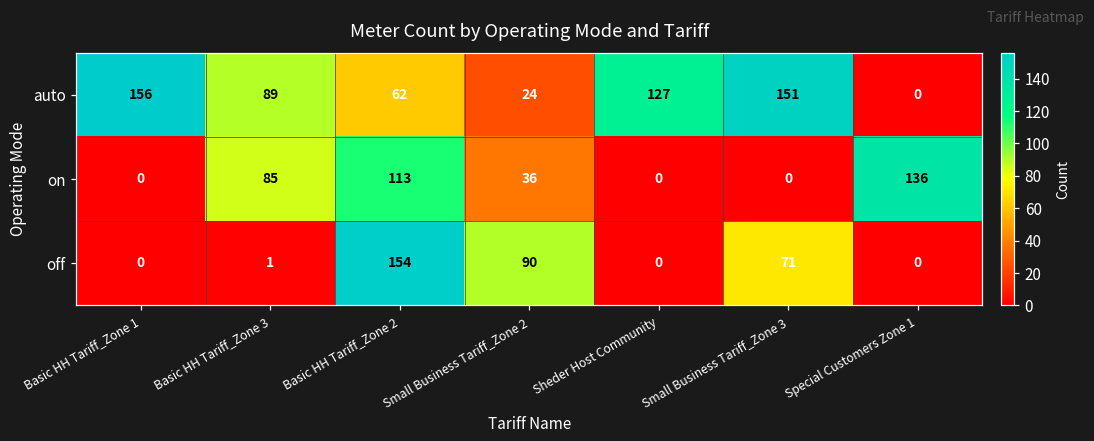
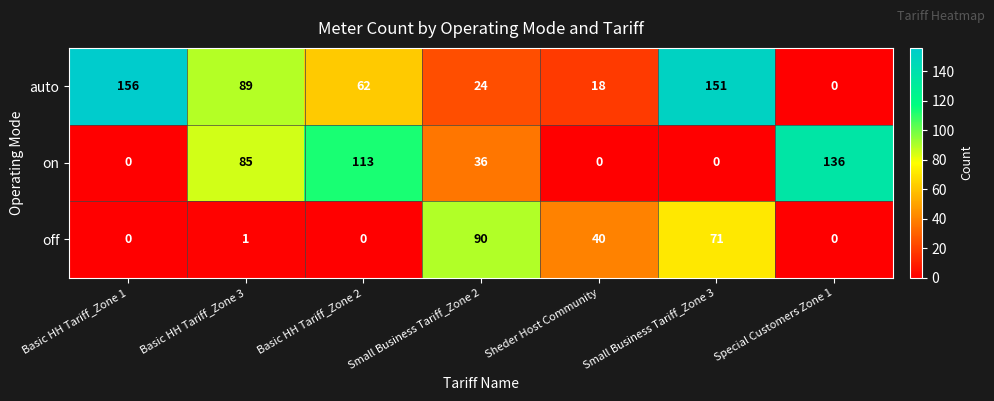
  {
    "auto": {
      "Basic HH Tariff_Zone 1": 156,
      "Basic HH Tariff_Zone 3": 89,
      "Basic HH Tariff_Zone 2": 62,
      "Small Business Tariff_Zone 2": 24,
-     "Sheder Host Community": 127,
+     "Sheder Host Community": 18,
      "Small Business Tariff_Zone 3": 151,
      "Special Customers Zone 1": 0
    },
    "on": {
      "Basic HH Tariff_Zone 1": 0,
      "Basic HH Tariff_Zone 3": 85,
      "Basic HH Tariff_Zone 2": 113,
      "Small Business Tariff_Zone 2": 36,
      "Sheder Host Community": 0,
      "Small Business Tariff_Zone 3": 0,
      "Special Customers Zone 1": 136
    },
    "off": {
      "Basic HH Tariff_Zone 1": 0,
      "Basic HH Tariff_Zone 3": 1,
-     "Basic HH Tariff_Zone 2": 154,
+     "Basic HH Tariff_Zone 2": 0,
      "Small Business Tariff_Zone 2": 90,
-     "Sheder Host Community": 0,
+     "Sheder Host Community": 40,
      "Small Business Tariff_Zone 3": 71,
      "Special Customers Zone 1": 0
    }
  }
